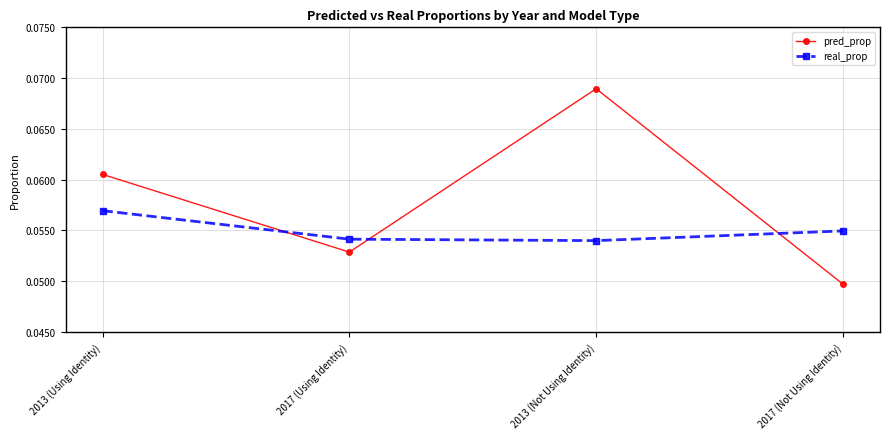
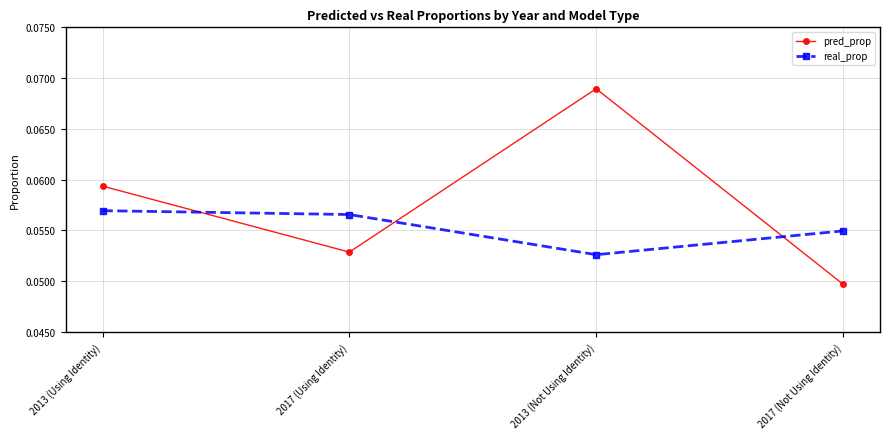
  {
    "pred_prop": {
-     "2013 (Using Identity)": 0.0605,
+     "2013 (Using Identity)": 0.0594,
      "2017 (Using Identity)": 0.0529,
      "2013 (Not Using Identity)": 0.0690,
      "2017 (Not Using Identity)": 0.0497
    },
    "real_prop": {
      "2013 (Using Identity)": 0.0569,
-     "2017 (Using Identity)": 0.0541,
-     "2013 (Not Using Identity)": 0.0540,
+     "2017 (Using Identity)": 0.0566,
+     "2013 (Not Using Identity)": 0.0526,
      "2017 (Not Using Identity)": 0.0550
    }
  }
